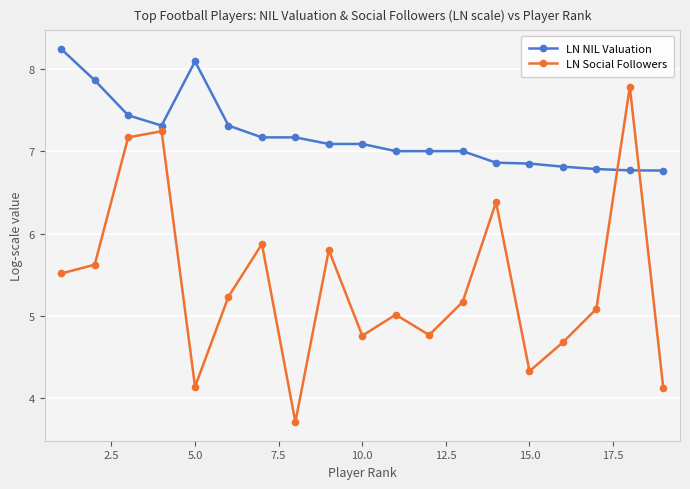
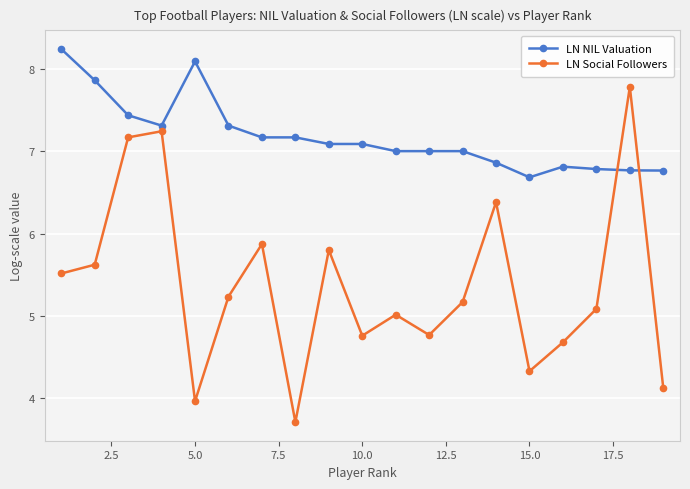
  {
    "LN NIL Valuation": {
      "5.0": 8.1,
      "10.0": 7.1,
-     "15.0": 6.9
+     "15.0": 6.7
    },
    "LN Social Followers": {
-     "5.0": 4.1,
+     "5.0": 4.0,
      "10.0": 4.8,
      "15.0": 4.3
    }
  }
